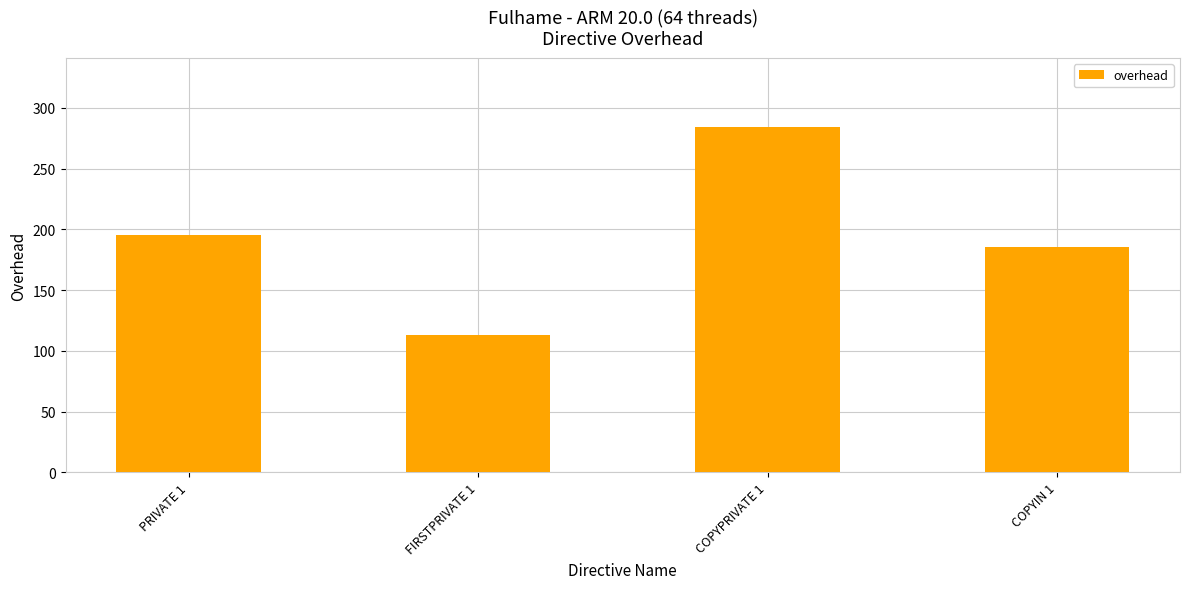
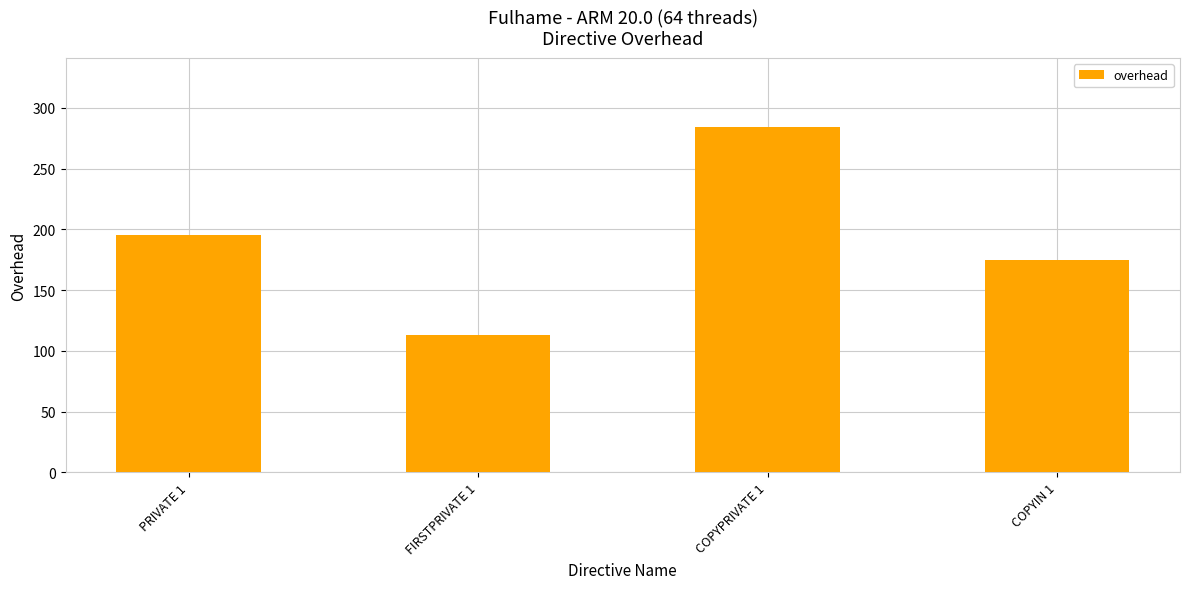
  {
    "PRIVATE 1": 195,
    "FIRSTPRIVATE 1": 113,
    "COPYPRIVATE 1": 284,
-   "COPYIN 1": 186
+   "COPYIN 1": 174
  }
